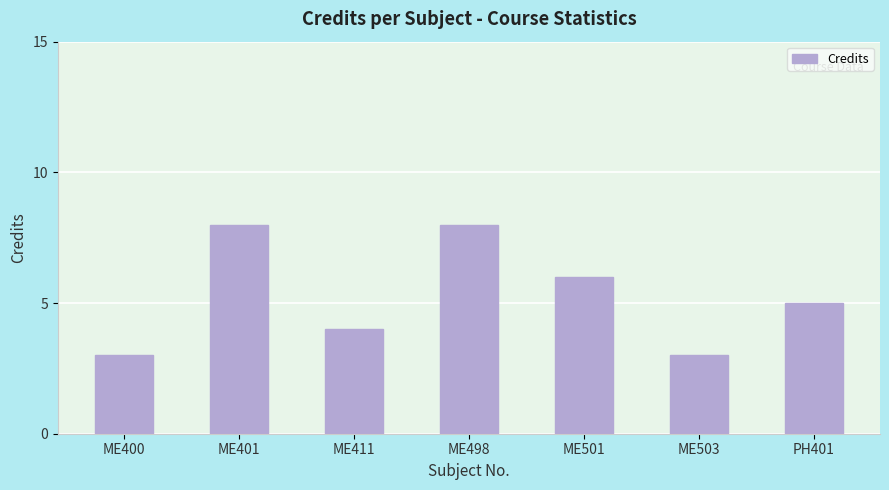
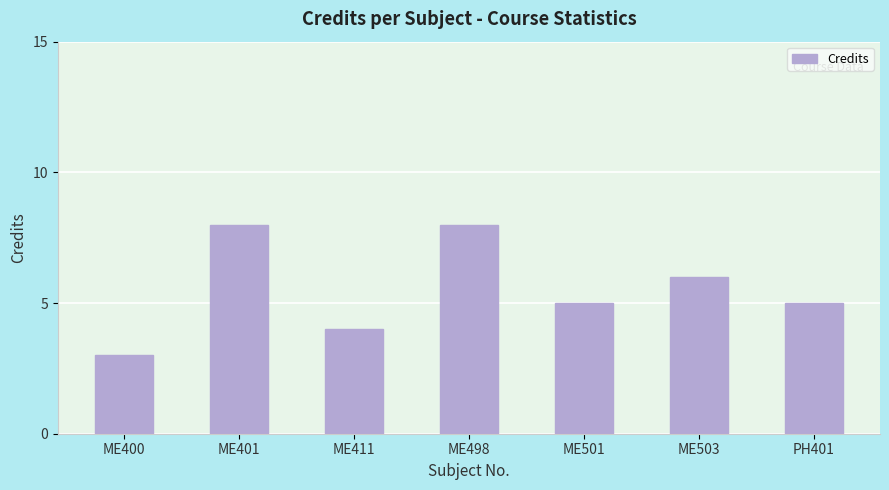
  {
    "ME400": 3,
    "ME401": 8,
    "ME411": 4,
    "ME498": 8,
-   "ME501": 6,
-   "ME503": 3,
+   "ME501": 5,
+   "ME503": 6,
    "PH401": 5
  }
